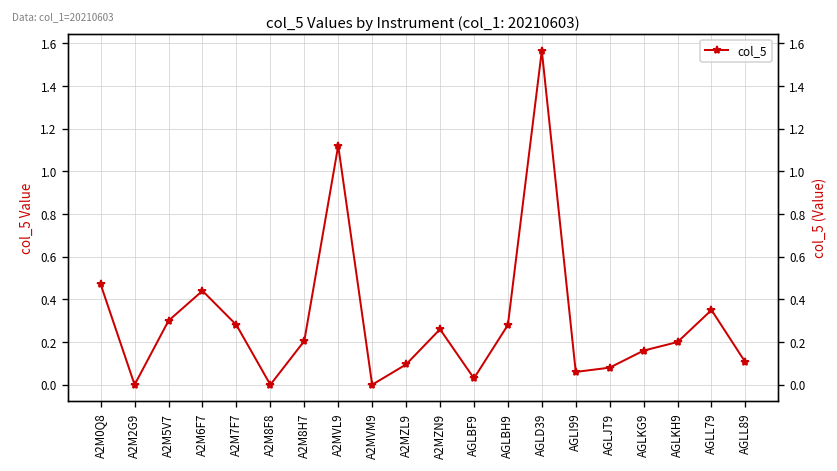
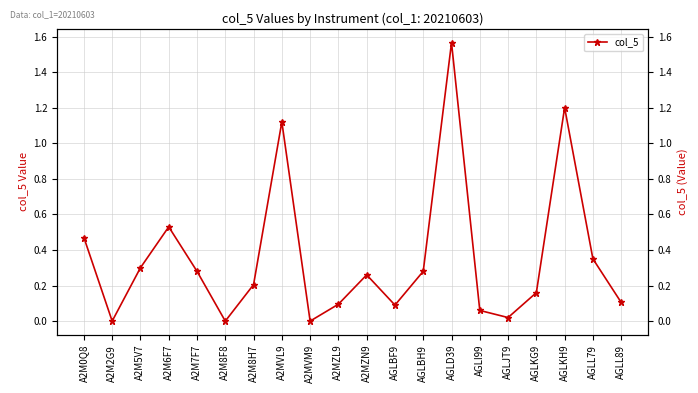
  {
    "A2M0Q8": 0.47,
    "A2M2G9": 0.00,
    "A2M5V7": 0.30,
-   "A2M6F7": 0.44,
+   "A2M6F7": 0.53,
    "A2M7F7": 0.28,
    "A2M8F8": 0.00,
    "A2M8H7": 0.21,
    "A2MVL9": 1.12,
    "A2MVM9": 0.00,
    "A2MZL9": 0.10,
    "A2MZN9": 0.26,
-   "AGLBF9": 0.03,
+   "AGLBF9": 0.09,
    "AGLBH9": 0.28,
    "AGLD39": 1.57,
    "AGLI99": 0.06,
-   "AGLJT9": 0.08,
+   "AGLJT9": 0.02,
    "AGLKG9": 0.16,
-   "AGLKH9": 0.2,
+   "AGLKH9": 1.2,
    "AGLL79": 0.35,
    "AGLL89": 0.11
  }
